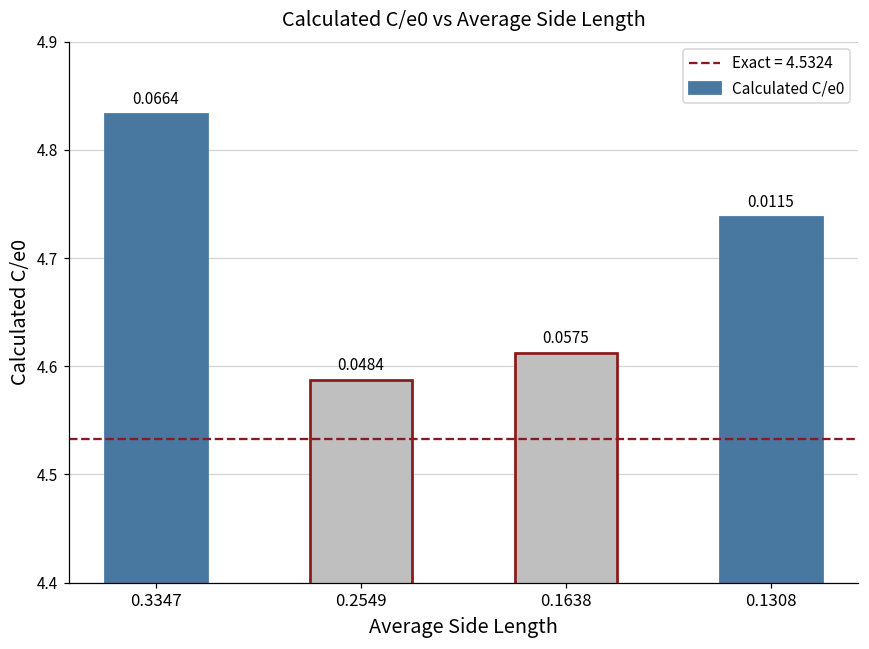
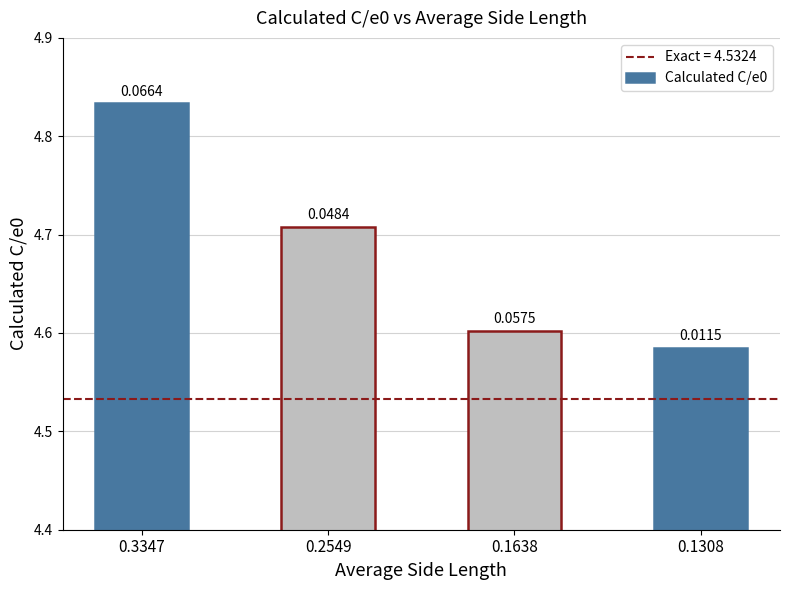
  {
-   "0.2549": 4.59,
-   "0.1638": 4.61,
-   "0.1308": 4.74
+   "0.2549": 4.71,
+   "0.1638": 4.60,
+   "0.1308": 4.58
  }
